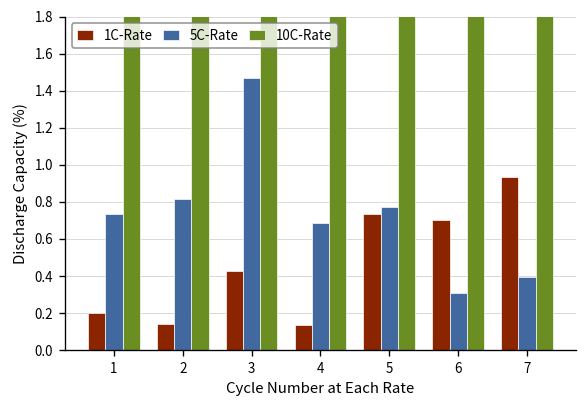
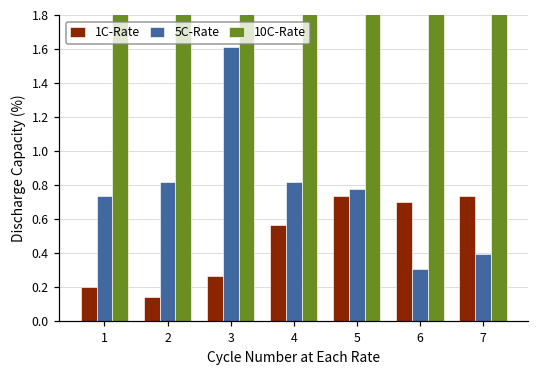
  {
    "1C-Rate": {
      "1": 0.20,
      "2": 0.14,
-     "3": 0.42,
-     "4": 0.13,
+     "3": 0.27,
+     "4": 0.57,
      "5": 0.73,
      "6": 0.70,
-     "7": 0.93
+     "7": 0.73
    },
    "5C-Rate": {
      "1": 0.74,
      "2": 0.82,
-     "3": 1.47,
-     "4": 0.69,
+     "3": 1.62,
+     "4": 0.82,
      "5": 0.78,
      "6": 0.31,
      "7": 0.39
    }
  }
